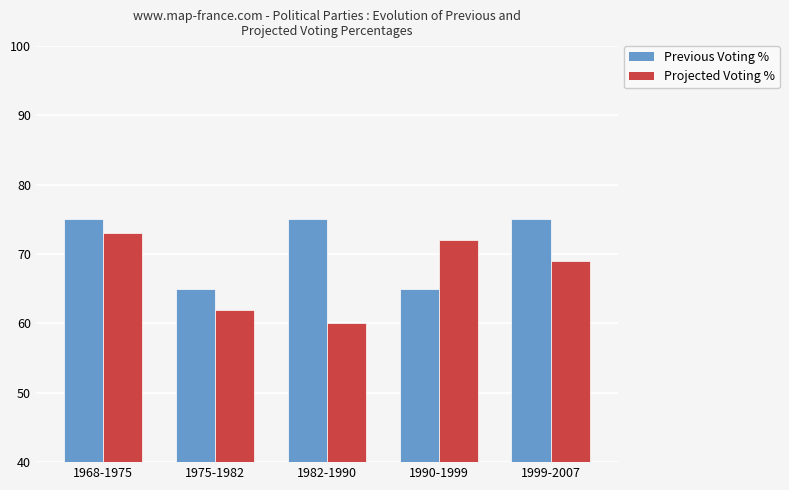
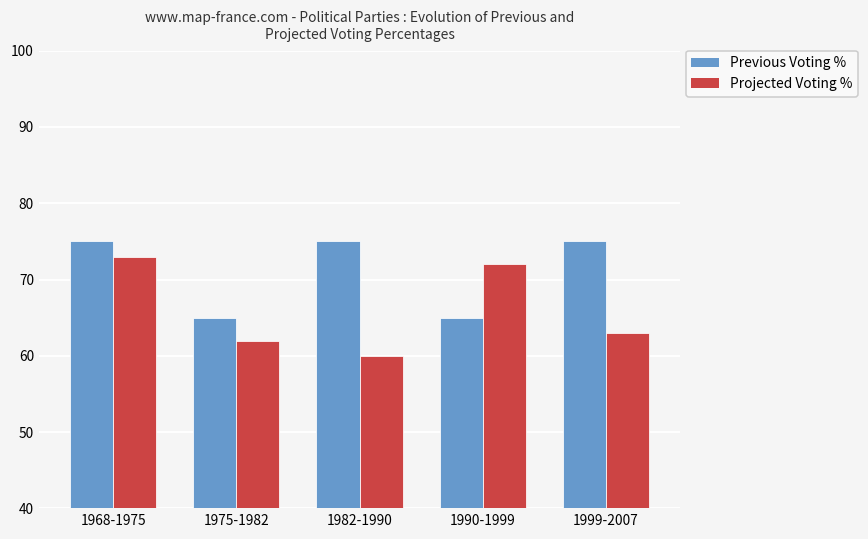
  {
    "Previous Voting %": {
      "1968-1975": 75,
      "1975-1982": 65,
      "1982-1990": 75,
      "1990-1999": 65,
      "1999-2007": 75
    },
    "Projected Voting %": {
      "1968-1975": 73,
      "1975-1982": 62,
      "1982-1990": 60,
      "1990-1999": 72,
-     "1999-2007": 69
+     "1999-2007": 63
    }
  }
